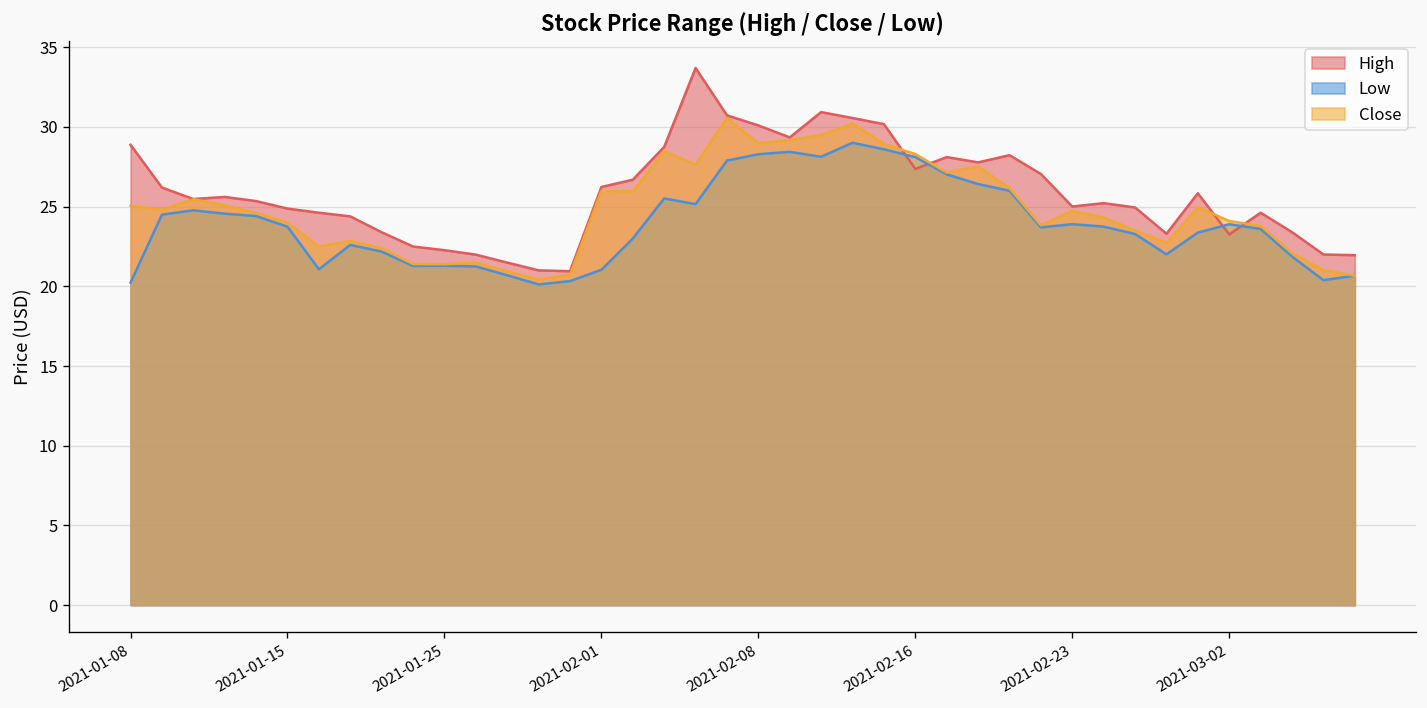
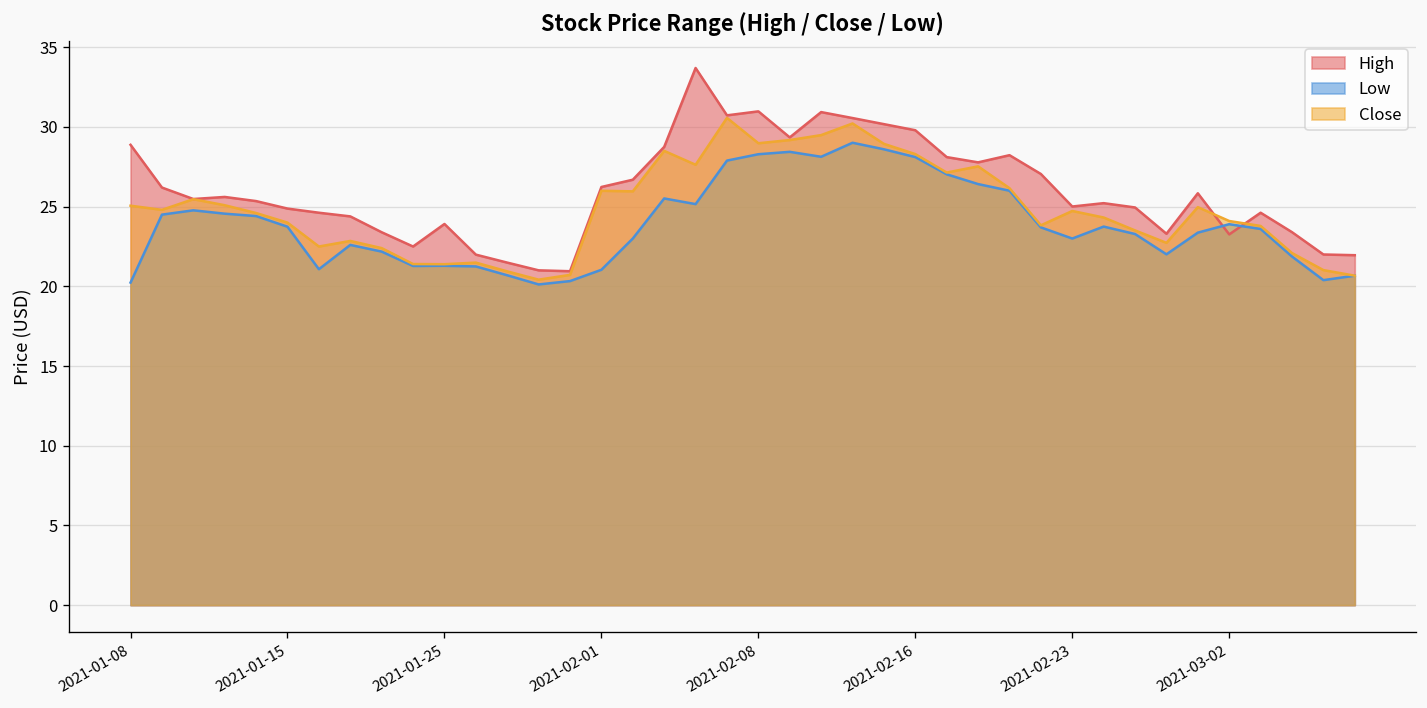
  {
    "High": {
      "2021-01-08": 28.9,
      "2021-01-15": 24.9,
-     "2021-01-25": 22.3,
+     "2021-01-25": 23.9,
      "2021-02-01": 26.2,
-     "2021-02-08": 30.1,
-     "2021-02-16": 27.4,
+     "2021-02-08": 31.0,
+     "2021-02-16": 29.8,
      "2021-02-23": 25.0,
      "2021-03-02": 23.3
    },
    "Low": {
      "2021-01-08": 20.2,
      "2021-01-15": 23.7,
      "2021-02-01": 21.0,
      "2021-02-08": 28.3,
-     "2021-02-23": 23.9,
+     "2021-02-23": 23.0,
      "2021-03-02": 23.9
    },
    "Close": {
      "2021-01-08": 25.1,
      "2021-01-15": 24.0,
      "2021-02-01": 26.0,
      "2021-02-08": 29.0,
      "2021-02-23": 24.7,
      "2021-03-02": 24.1
    }
  }
